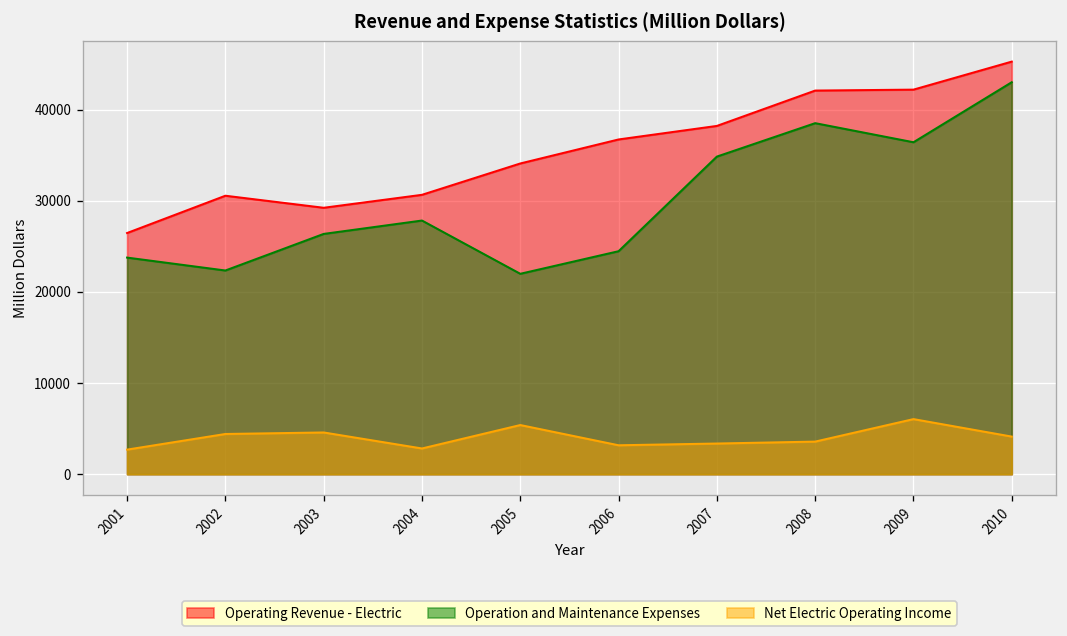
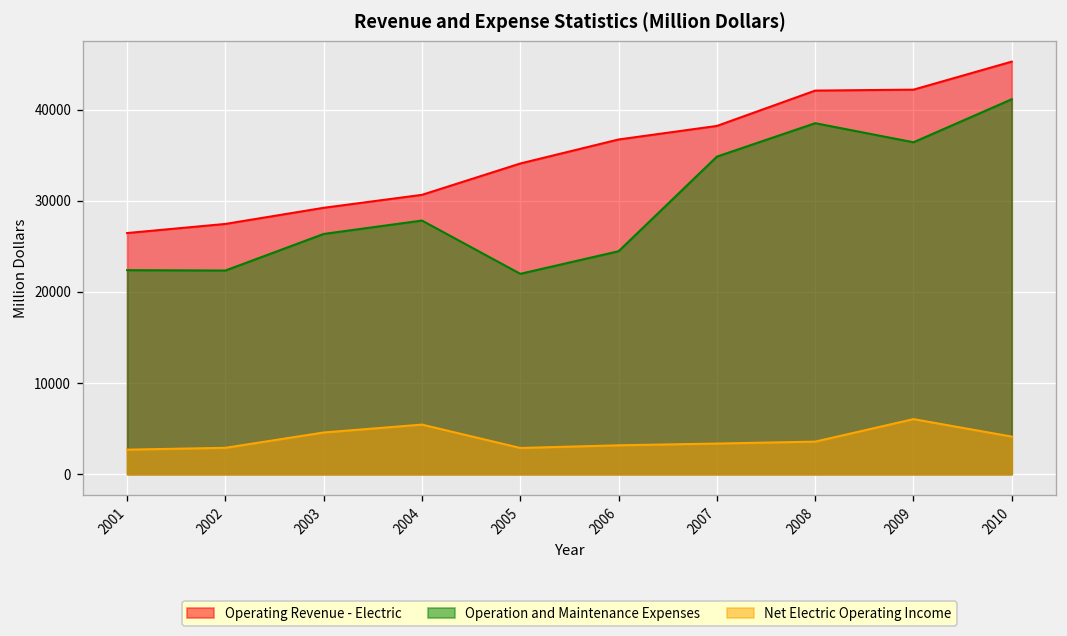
  {
    "Operating Revenue - Electric": {
      "2001": 26000,
-     "2002": 31000,
+     "2002": 27000,
      "2003": 29000,
      "2004": 31000,
      "2005": 34000,
      "2006": 37000,
      "2007": 38000,
      "2008": 42000,
      "2009": 42000,
      "2010": 45000
    },
    "Operation and Maintenance Expenses": {
-     "2001": 24000,
+     "2001": 22000,
      "2002": 22000,
      "2003": 26000,
      "2004": 28000,
      "2005": 22000,
      "2006": 24000,
      "2007": 35000,
      "2008": 39000,
      "2009": 36000,
-     "2010": 43000
+     "2010": 41000
    },
    "Net Electric Operating Income": {
      "2001": 3000,
-     "2002": 4000,
+     "2002": 3000,
      "2003": 5000,
-     "2004": 3000,
-     "2005": 5000,
+     "2004": 5000,
+     "2005": 3000,
      "2006": 3000,
      "2007": 3000,
      "2008": 4000,
      "2009": 6000,
      "2010": 4000
    }
  }
